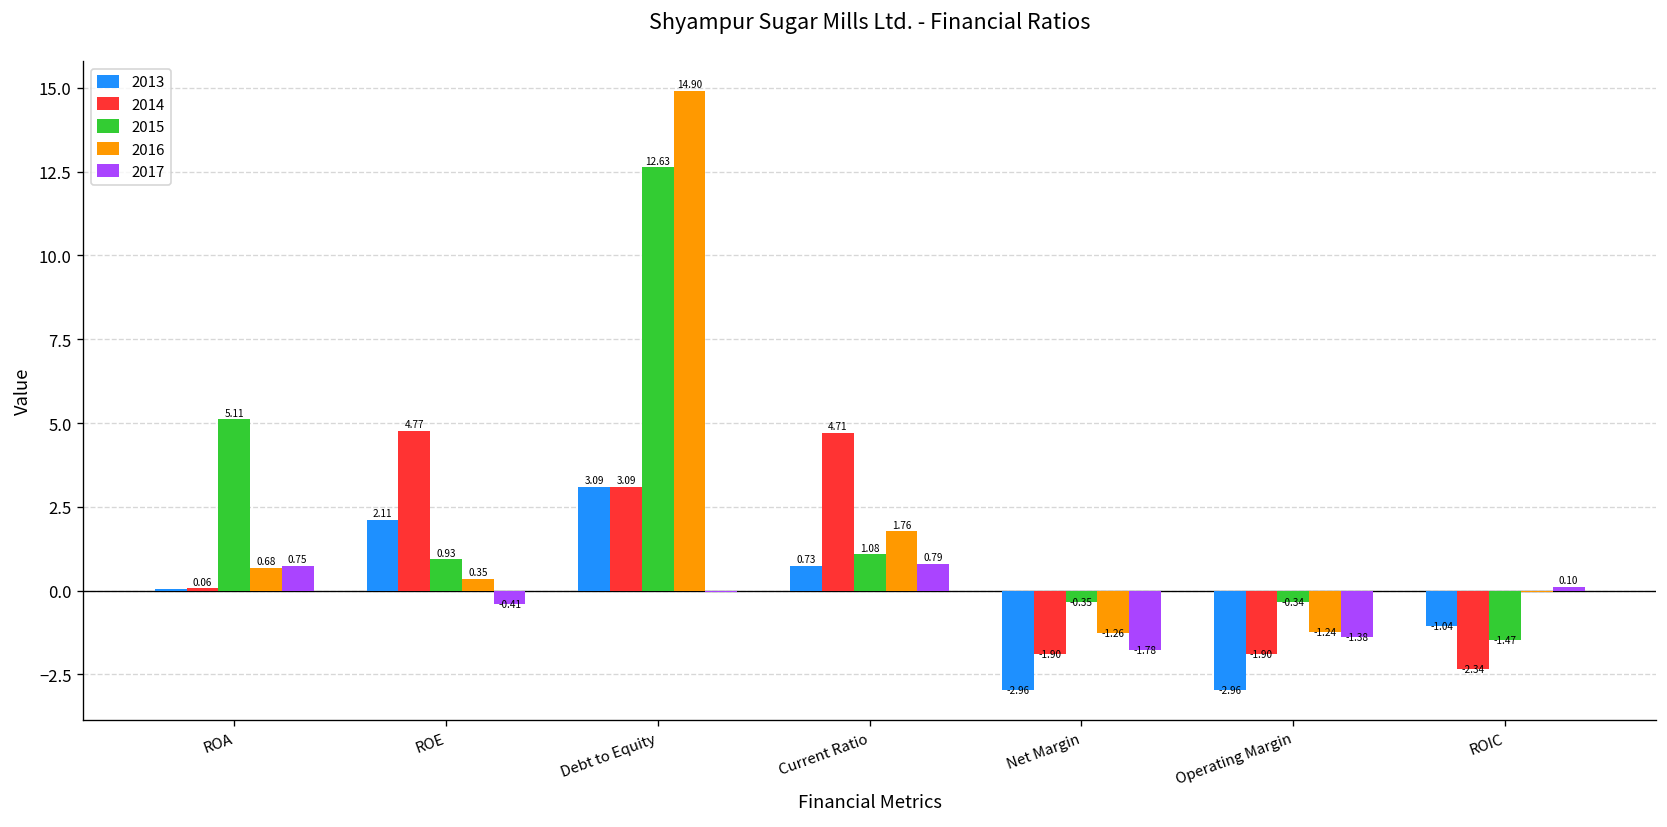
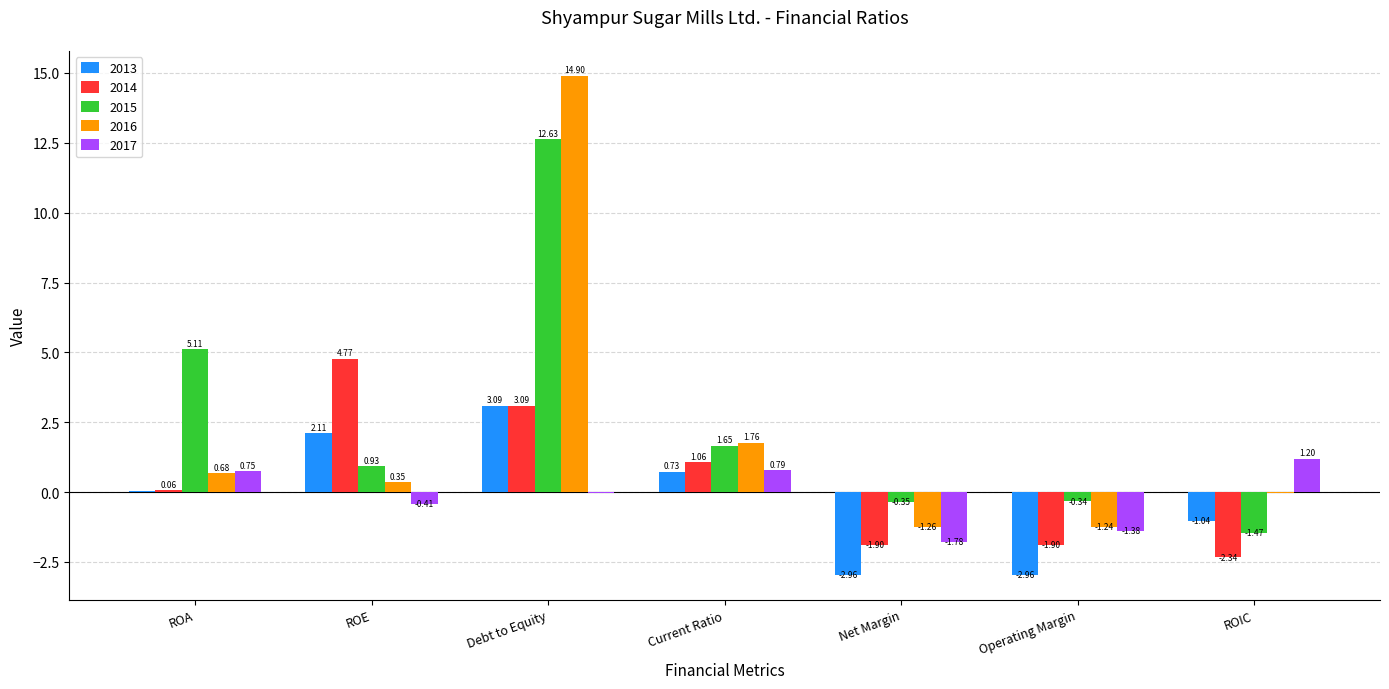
  {
    "2013": {
      "ROE": 2.11,
      "Debt to Equity": 3.09,
      "Current Ratio": 0.73,
      "Net Margin": -2.96,
      "Operating Margin": -2.96,
      "ROIC": -1.04
    },
    "2014": {
      "ROA": 0.06,
      "ROE": 4.77,
      "Debt to Equity": 3.09,
-     "Current Ratio": 4.71,
+     "Current Ratio": 1.06,
      "Net Margin": -1.90,
      "Operating Margin": -1.90,
      "ROIC": -2.34
    },
    "2015": {
      "ROA": 5.11,
      "ROE": 0.93,
      "Debt to Equity": 12.63,
-     "Current Ratio": 1.08,
+     "Current Ratio": 1.65,
      "Net Margin": -0.35,
      "Operating Margin": -0.34,
      "ROIC": -1.47
    },
    "2016": {
      "ROA": 0.68,
      "ROE": 0.35,
      "Debt to Equity": 14.90,
      "Current Ratio": 1.76,
      "Net Margin": -1.26,
      "Operating Margin": -1.24
    },
    "2017": {
      "ROA": 0.75,
      "ROE": -0.41,
      "Current Ratio": 0.79,
      "Net Margin": -1.78,
      "Operating Margin": -1.38,
-     "ROIC": 0.10
+     "ROIC": 1.20
    }
  }
